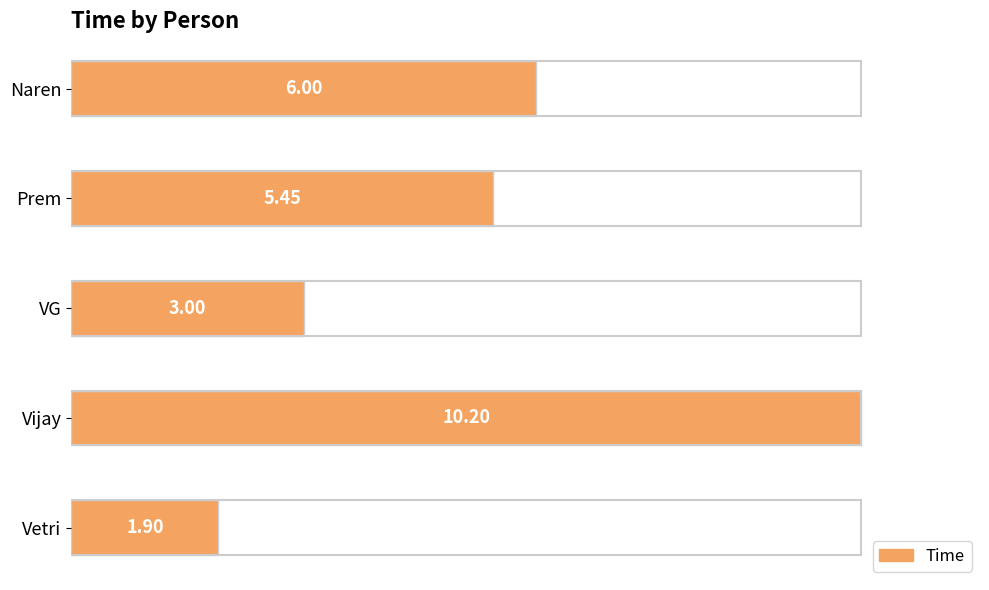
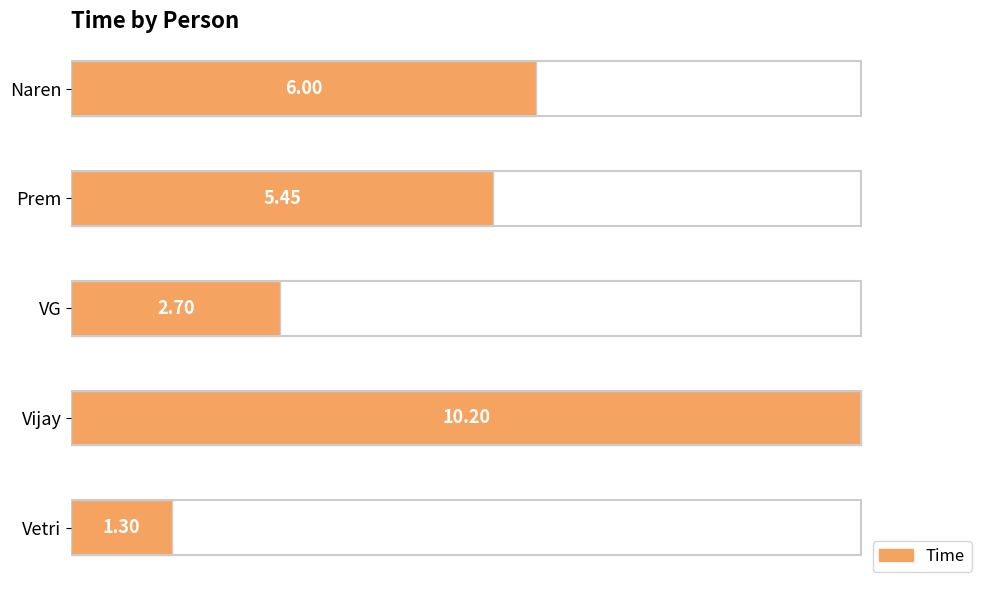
  {
    "Naren": 6.00,
    "Prem": 5.45,
-   "VG": 3.00,
+   "VG": 2.70,
    "Vijay": 10.20,
-   "Vetri": 1.90
+   "Vetri": 1.30
  }
